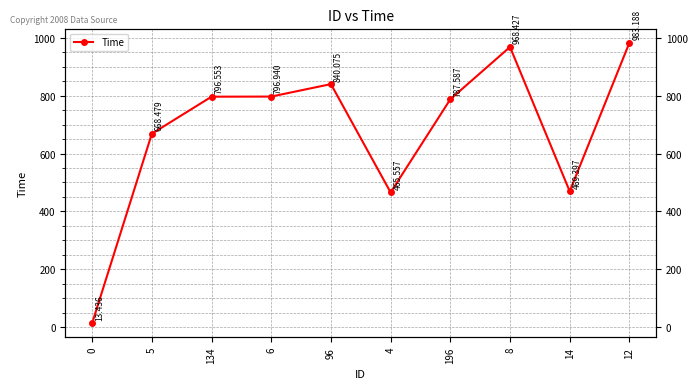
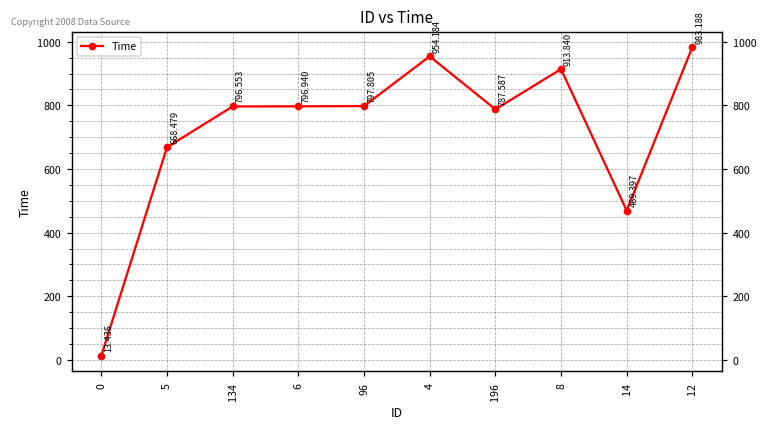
  {
    "0": 13.436,
    "5": 668.479,
    "134": 796.553,
    "6": 796.940,
-   "96": 840.075,
-   "4": 465.557,
+   "96": 797.805,
+   "4": 954.184,
    "196": 787.587,
-   "8": 968.427,
+   "8": 913.840,
    "14": 469.397,
    "12": 983.188
  }
